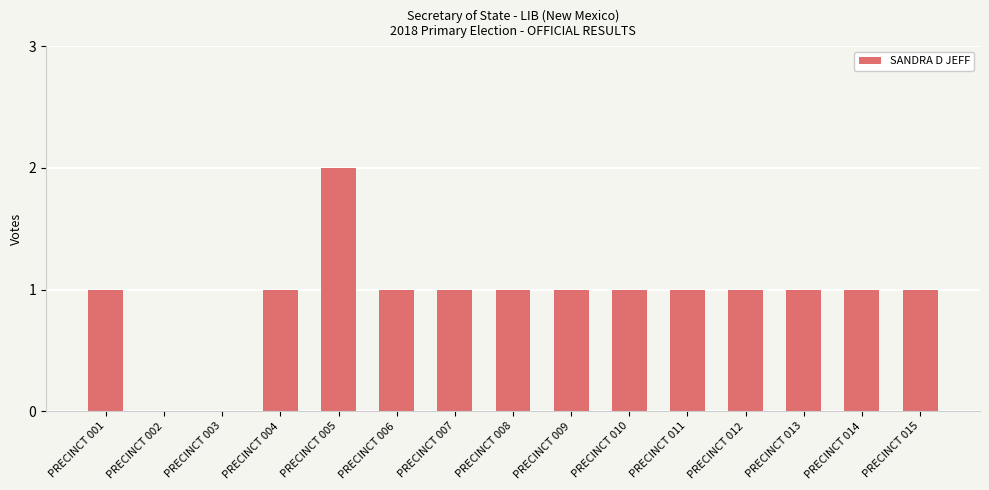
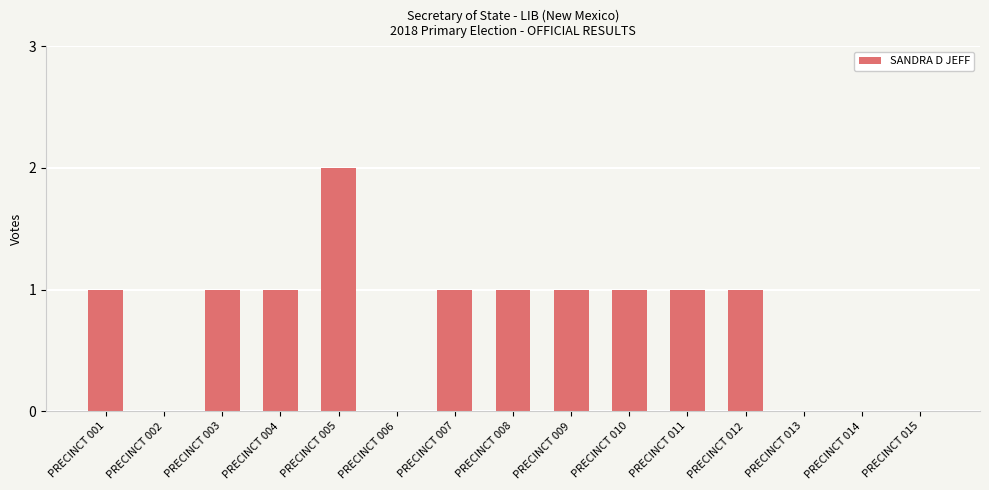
  {
    "PRECINCT 001": 1,
    "PRECINCT 002": 0,
-   "PRECINCT 003": 0,
+   "PRECINCT 003": 1,
    "PRECINCT 004": 1,
    "PRECINCT 005": 2,
-   "PRECINCT 006": 1,
+   "PRECINCT 006": 0,
    "PRECINCT 007": 1,
    "PRECINCT 008": 1,
    "PRECINCT 009": 1,
    "PRECINCT 010": 1,
    "PRECINCT 011": 1,
    "PRECINCT 012": 1,
-   "PRECINCT 013": 1,
-   "PRECINCT 014": 1,
-   "PRECINCT 015": 1
+   "PRECINCT 013": 0,
+   "PRECINCT 014": 0,
+   "PRECINCT 015": 0
  }
